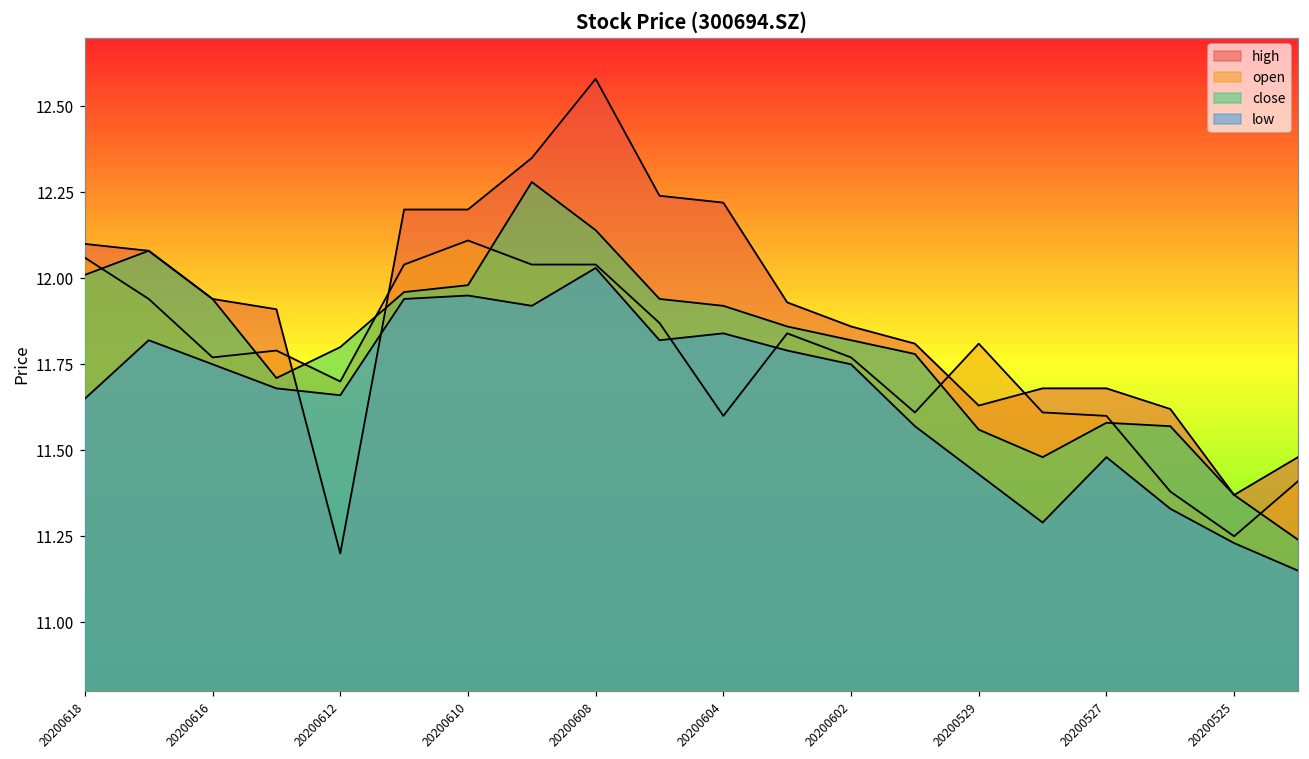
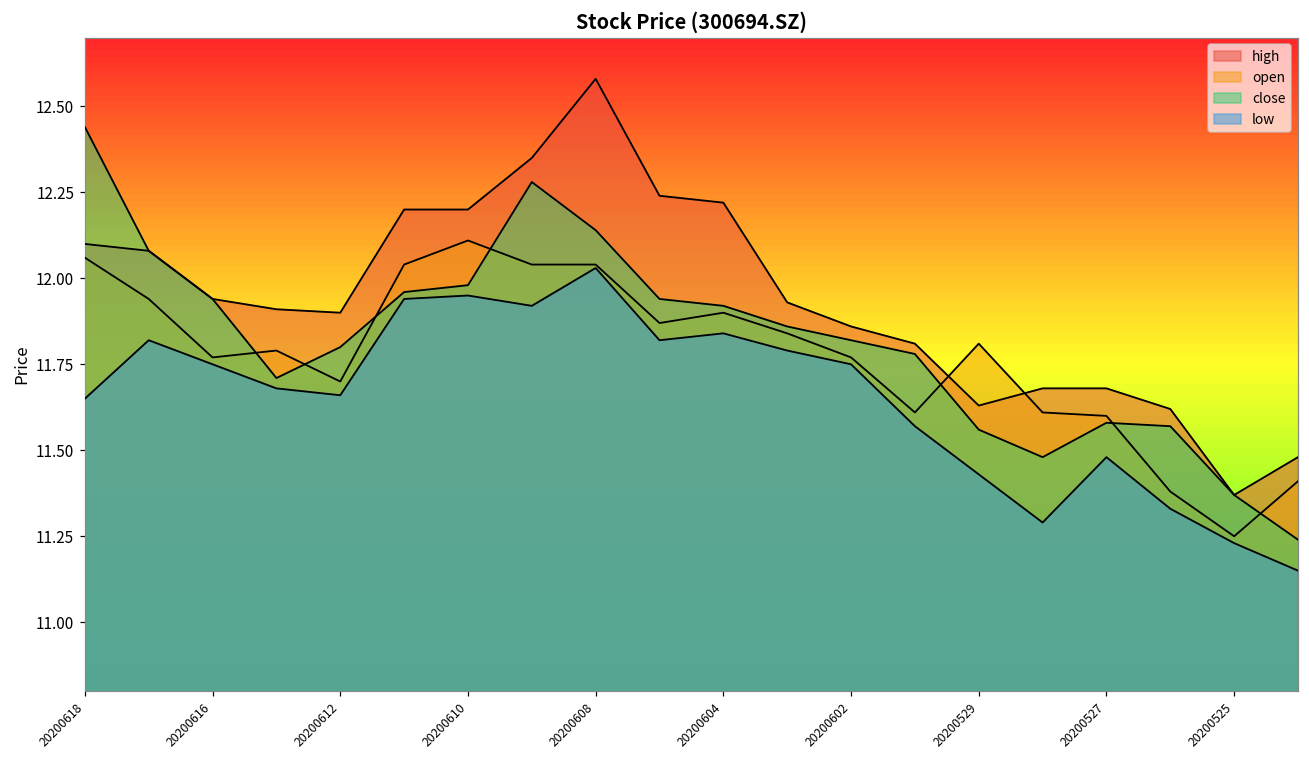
  {
    "high": {
      "20200618": 12.1,
-     "20200612": 11.2,
+     "20200612": 11.9,
      "20200610": 12.2,
      "20200608": 12.58,
      "20200604": 12.22,
      "20200602": 11.86,
      "20200529": 11.63,
      "20200527": 11.68
    },
    "open": {
      "20200618": 12.06,
      "20200616": 11.77,
      "20200612": 11.7,
      "20200610": 12.11,
      "20200608": 12.04,
-     "20200604": 11.6,
+     "20200604": 11.9,
      "20200602": 11.77,
      "20200529": 11.81,
      "20200527": 11.6,
      "20200525": 11.25
    },
    "close": {
-     "20200618": 12.01,
+     "20200618": 12.44,
      "20200612": 11.80,
      "20200610": 11.98,
      "20200608": 12.14,
      "20200604": 11.92,
      "20200602": 11.82,
      "20200529": 11.56,
      "20200527": 11.58
    },
    "low": {
      "20200618": 11.65,
      "20200616": 11.75,
      "20200612": 11.66,
      "20200610": 11.95,
      "20200608": 12.03,
      "20200604": 11.84,
      "20200602": 11.75,
      "20200529": 11.43,
      "20200527": 11.48,
      "20200525": 11.23
    }
  }
